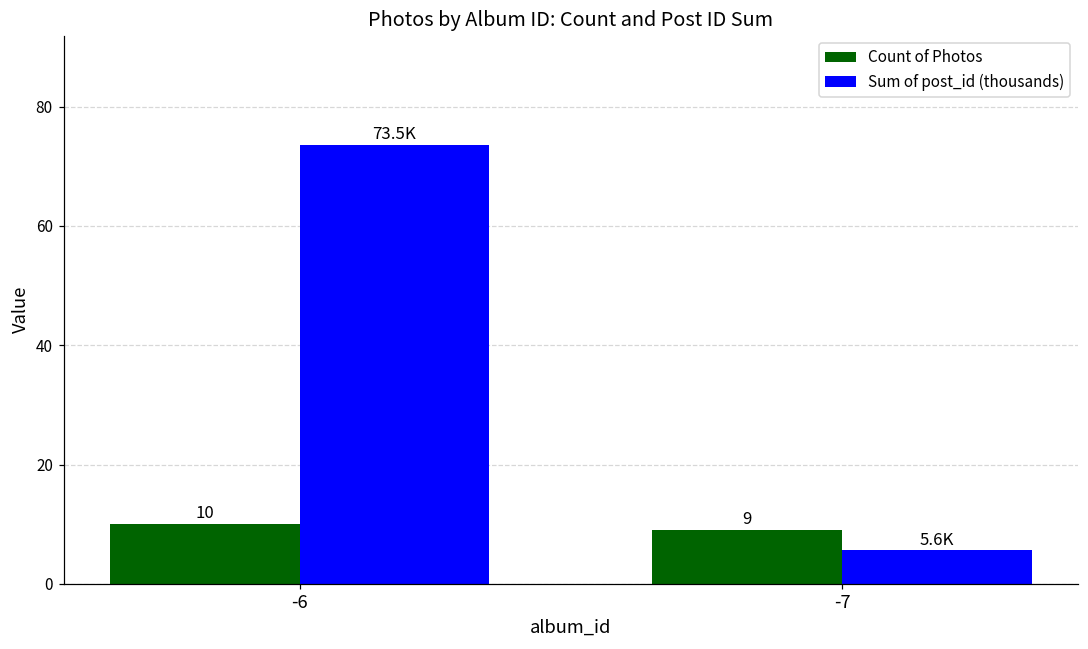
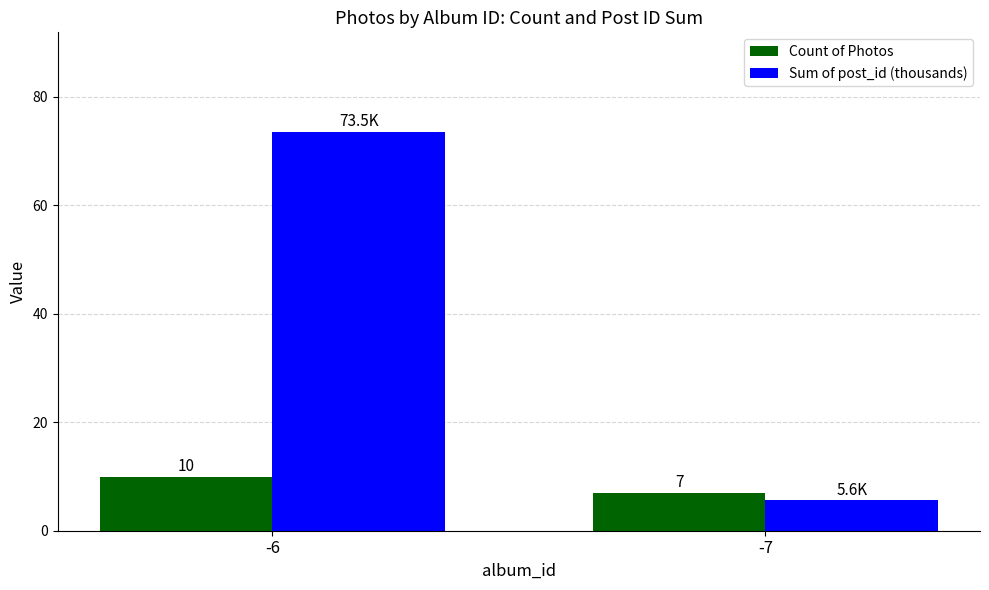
  {
    "Count of Photos": {
      "-6": "10",
-     "-7": "9"
+     "-7": "7"
    },
    "Sum of post_id (thousands)": {
      "-6": "73.5K",
      "-7": "5.6K"
    }
  }
